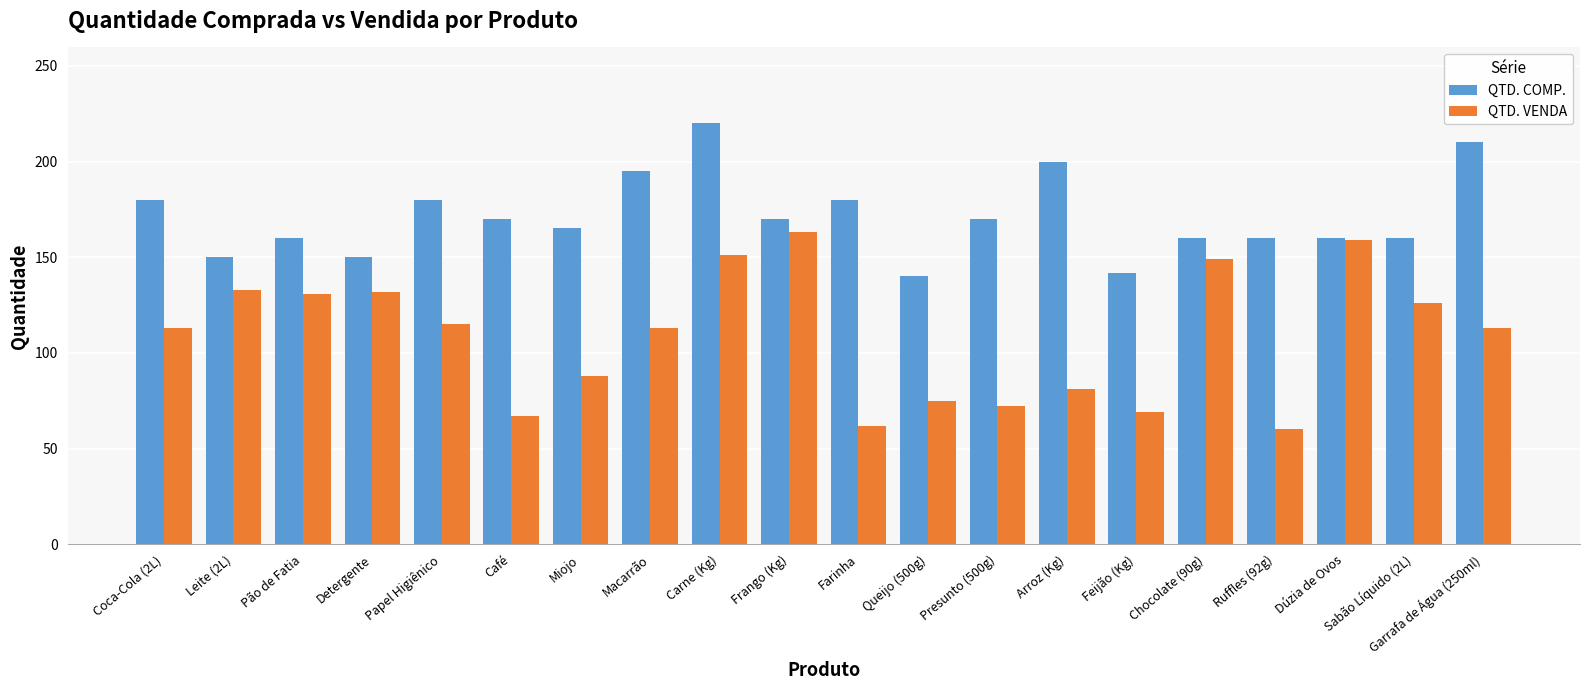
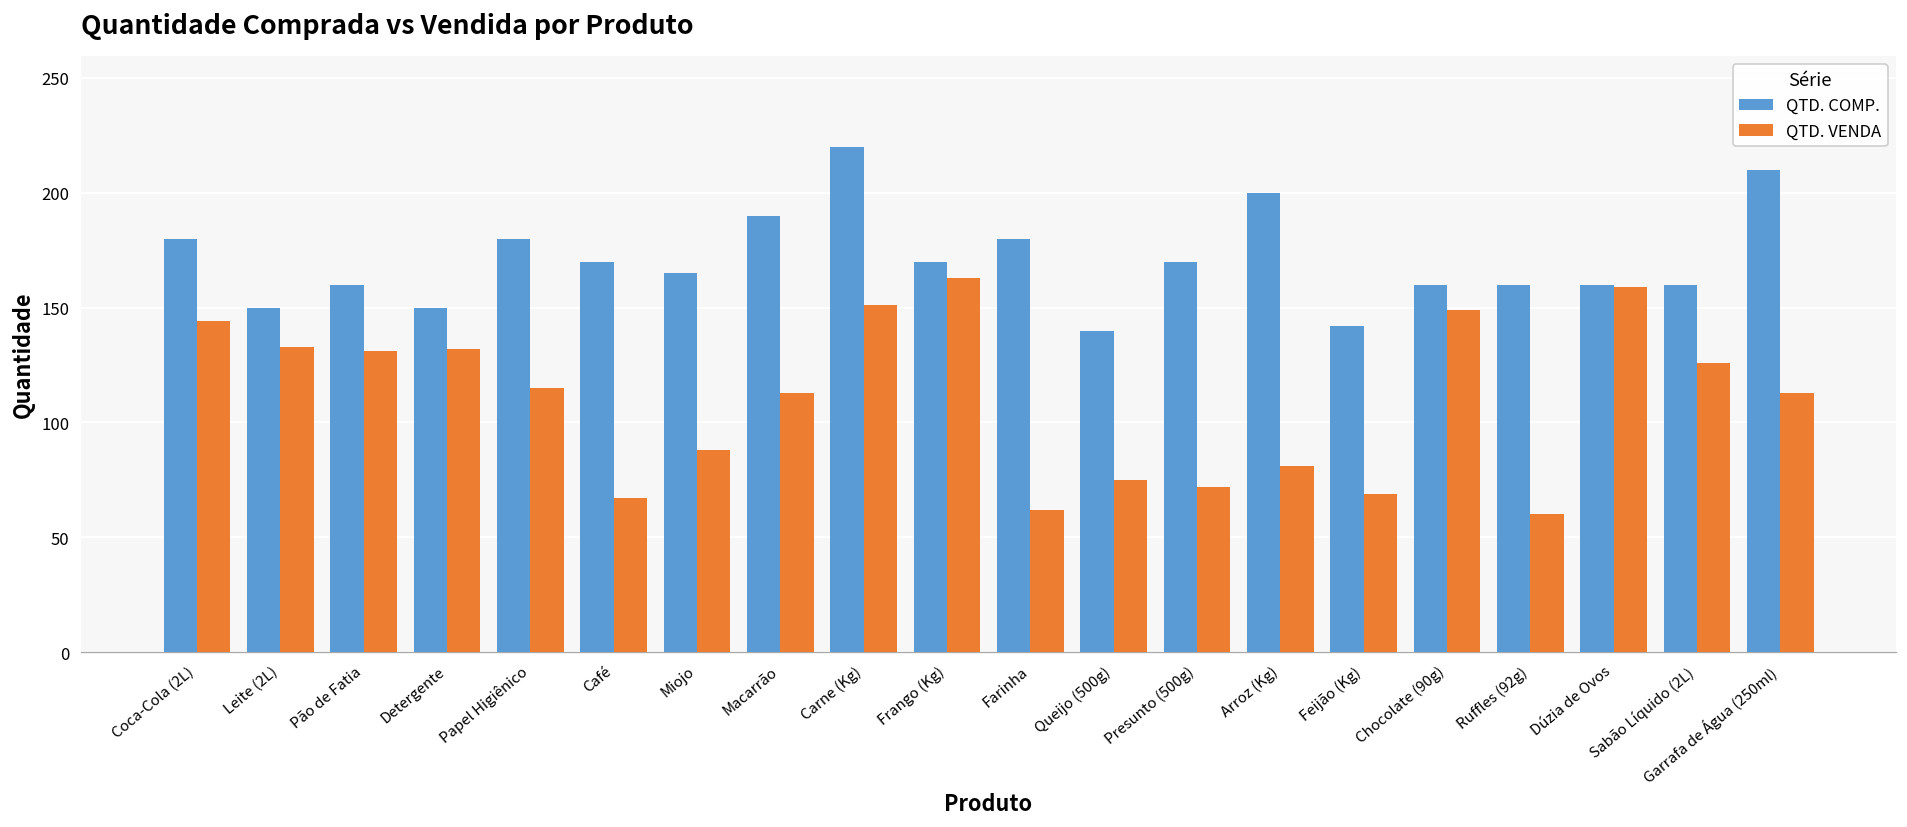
  {
    "QTD. COMP.": {
      "Coca-Cola (2L)": 180,
      "Leite (2L)": 150,
      "Pão de Fatia": 160,
      "Detergente": 150,
      "Papel Higiênico": 180,
      "Café": 170,
      "Miojo": 165,
-     "Macarrão": 195,
+     "Macarrão": 190,
      "Carne (Kg)": 220,
      "Frango (Kg)": 170,
      "Farinha": 180,
      "Queijo (500g)": 140,
      "Presunto (500g)": 170,
      "Arroz (Kg)": 200,
      "Feijão (Kg)": 142,
      "Chocolate (90g)": 160,
      "Ruffles (92g)": 160,
      "Dúzia de Ovos": 160,
      "Sabão Líquido (2L)": 160,
      "Garrafa de Água (250ml)": 210
    },
    "QTD. VENDA": {
-     "Coca-Cola (2L)": 113,
+     "Coca-Cola (2L)": 144,
      "Leite (2L)": 133,
      "Pão de Fatia": 131,
      "Detergente": 132,
      "Papel Higiênico": 115,
      "Café": 67,
      "Miojo": 88,
      "Macarrão": 113,
      "Carne (Kg)": 151,
      "Frango (Kg)": 163,
      "Farinha": 62,
      "Queijo (500g)": 75,
      "Presunto (500g)": 72,
      "Arroz (Kg)": 81,
      "Feijão (Kg)": 69,
      "Chocolate (90g)": 149,
      "Ruffles (92g)": 60,
      "Dúzia de Ovos": 159,
      "Sabão Líquido (2L)": 126,
      "Garrafa de Água (250ml)": 113
    }
  }
